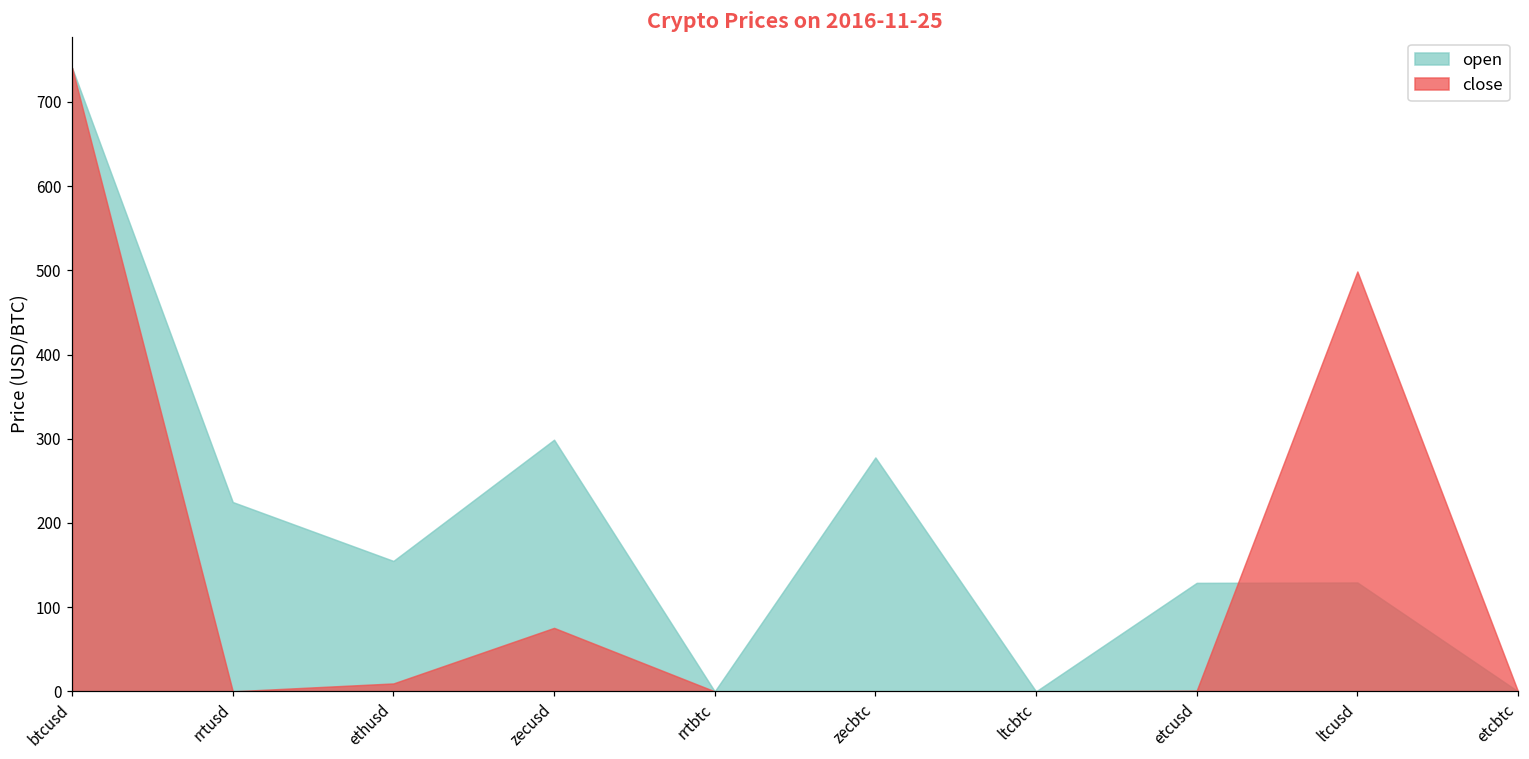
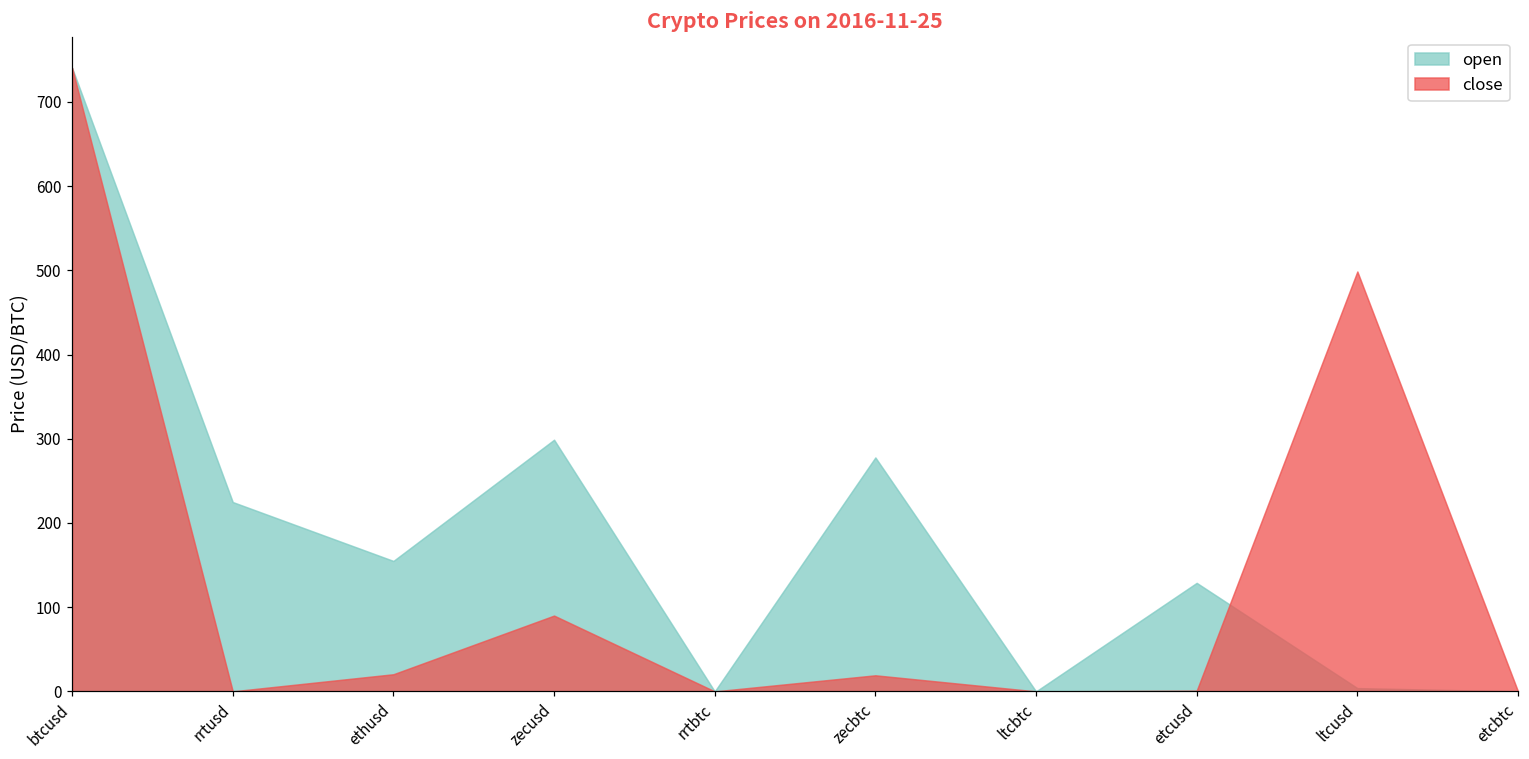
  {
    "open": {
      "rrtusd": 220,
      "ethusd": 150,
      "zecusd": 300,
      "zecbtc": 280,
      "etcusd": 130,
-     "ltcusd": 130
+     "ltcusd": 0
    },
    "close": {
-     "ethusd": 10,
-     "zecusd": 80,
-     "zecbtc": 0,
+     "ethusd": 20,
+     "zecusd": 90,
+     "zecbtc": 20,
      "ltcusd": 500
    }
  }
